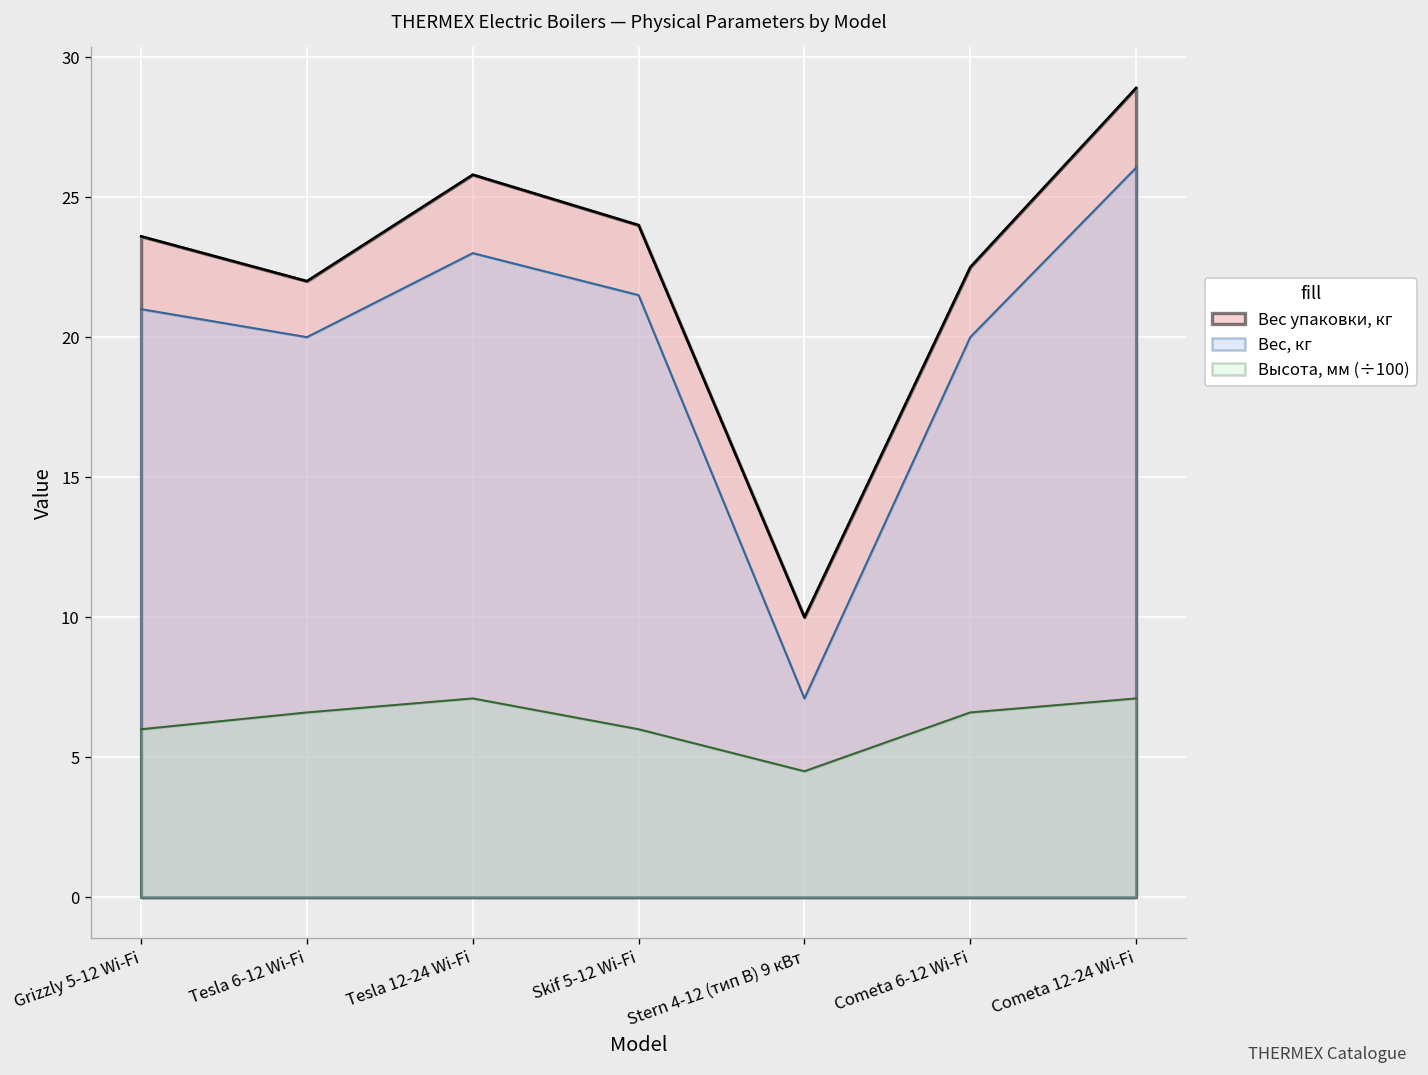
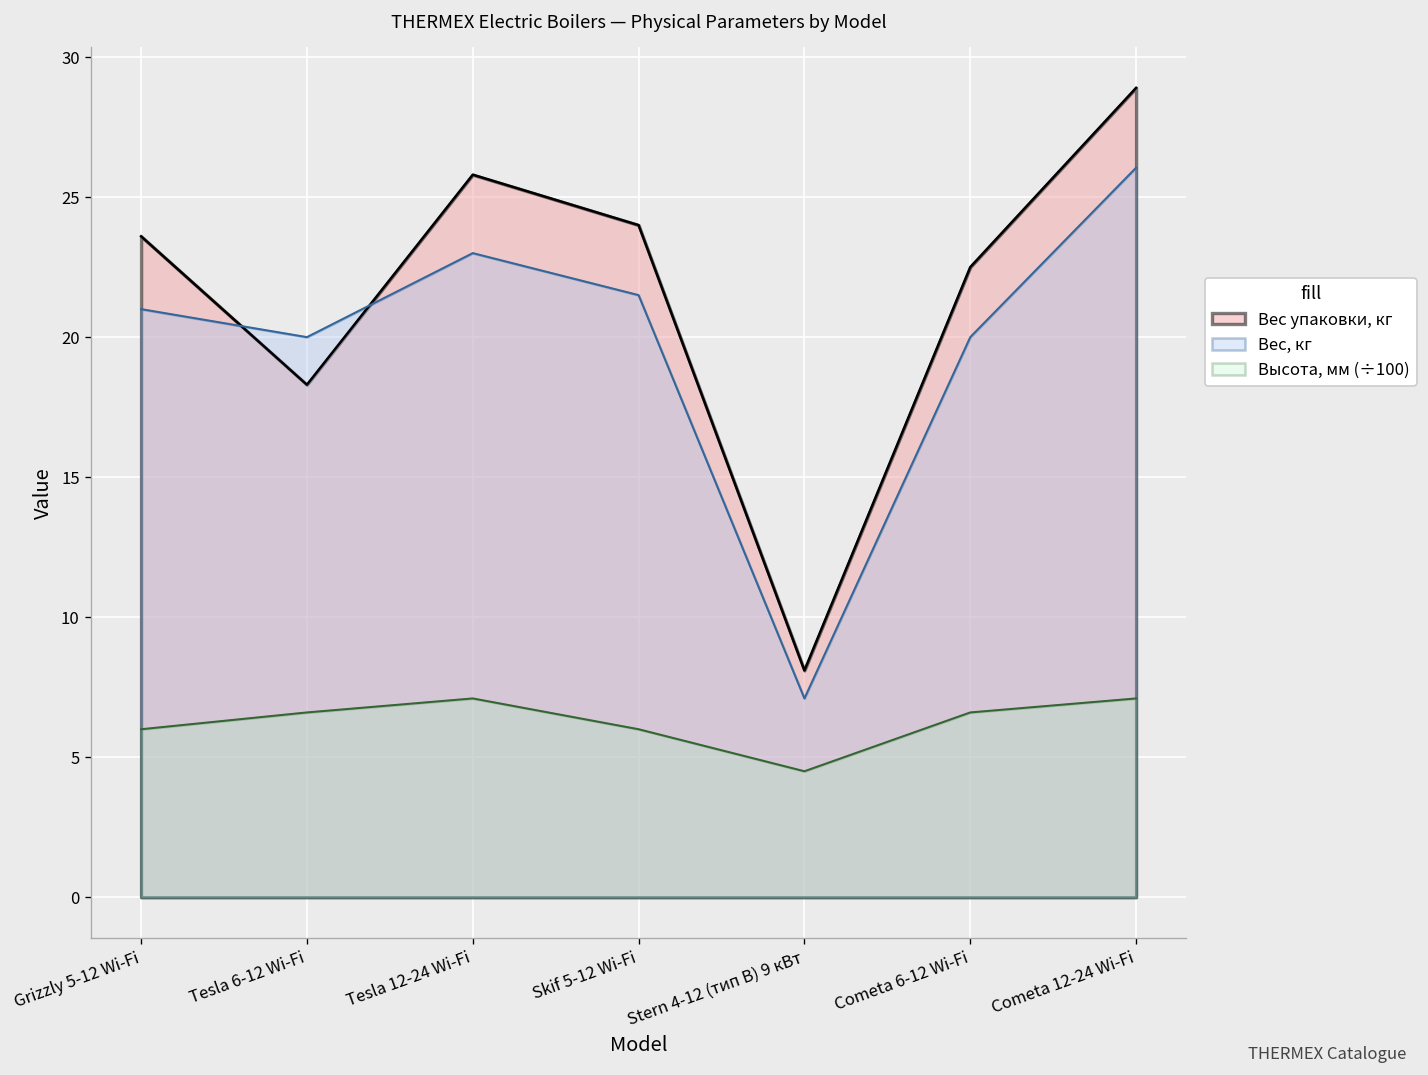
  {
    "Вес упаковки, кг": {
      "Grizzly 5-12 Wi-Fi": 23.6,
-     "Tesla 6-12 Wi-Fi": 22.0,
+     "Tesla 6-12 Wi-Fi": 18.3,
      "Tesla 12-24 Wi-Fi": 25.8,
      "Skif 5-12 Wi-Fi": 24.0,
-     "Stern 4-12 (тип B) 9 кВт": 10.0,
+     "Stern 4-12 (тип B) 9 кВт": 8.1,
      "Cometa 6-12 Wi-Fi": 22.5,
      "Cometa 12-24 Wi-Fi": 28.9
    }
  }
